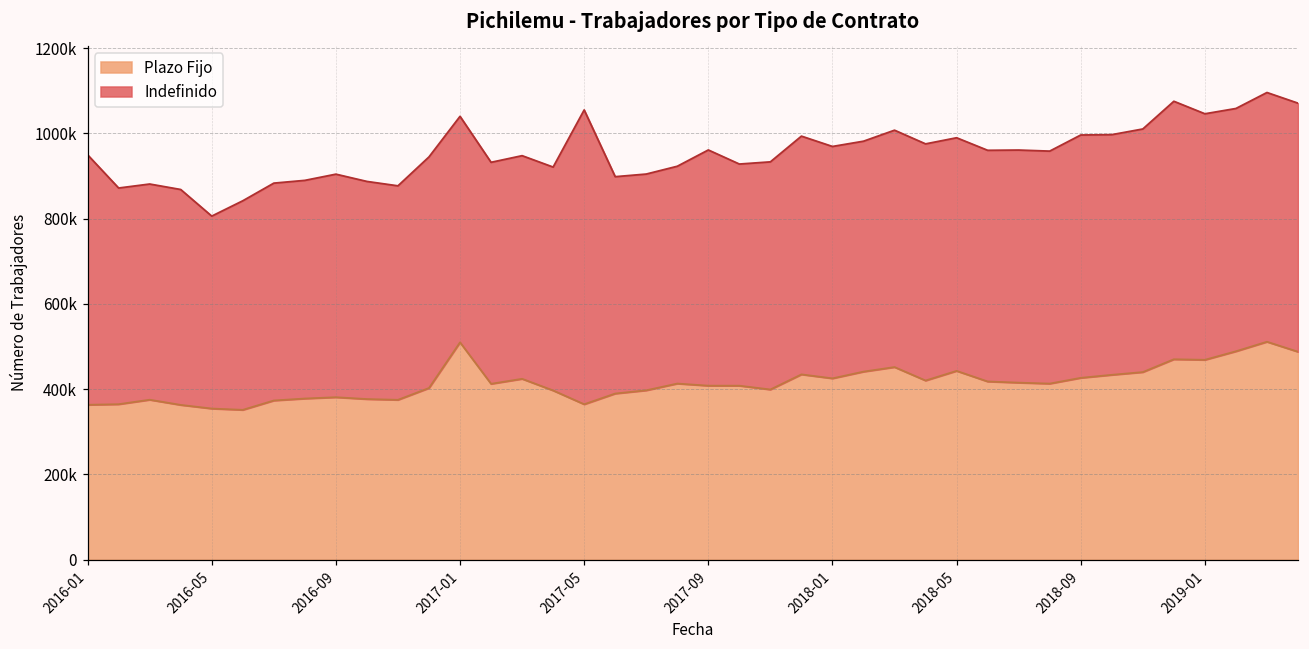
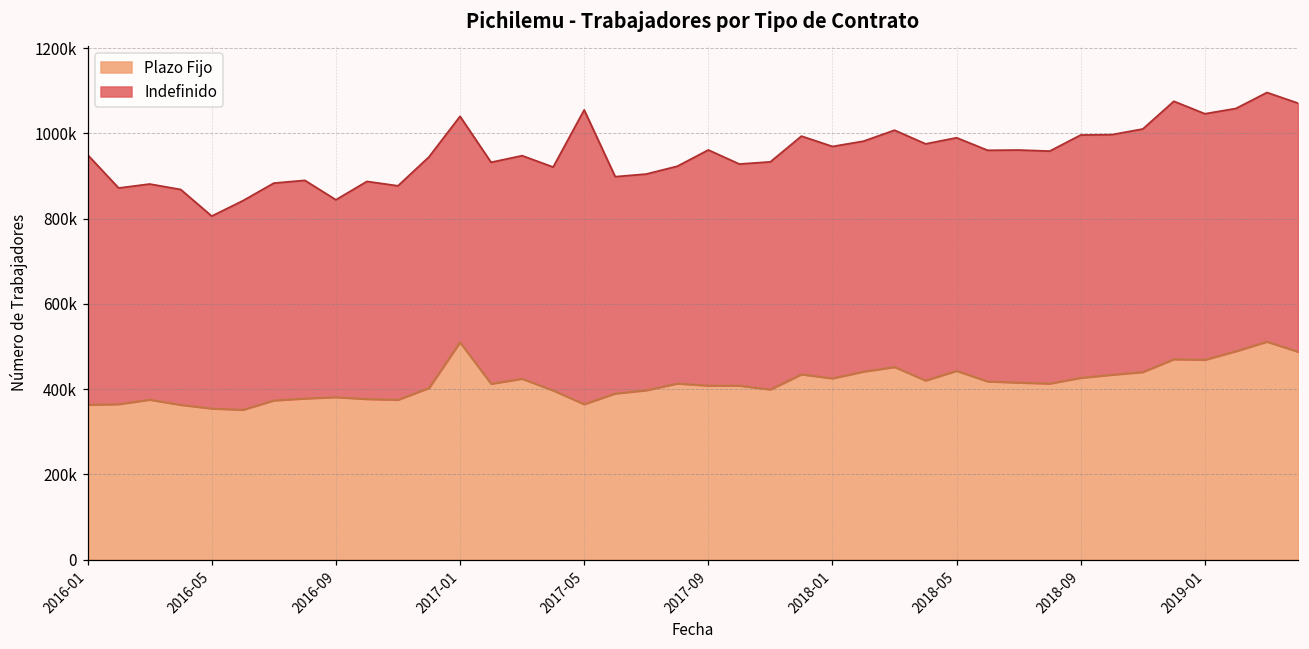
  {
    "Plazo Fijo": {
      "2016-01": 360000,
      "2016-05": 350000,
      "2016-09": 380000,
      "2017-01": 510000,
      "2017-05": 360000,
      "2017-09": 410000,
      "2018-01": 430000,
      "2018-05": 440000,
      "2018-09": 430000,
      "2019-01": 470000
    },
    "Indefinido": {
      "2016-01": 590000,
      "2016-05": 450000,
-     "2016-09": 520000,
+     "2016-09": 460000,
      "2017-01": 530000,
      "2017-05": 690000,
      "2017-09": 550000,
      "2018-01": 540000,
      "2018-05": 550000,
      "2018-09": 570000,
      "2019-01": 580000
    }
  }
